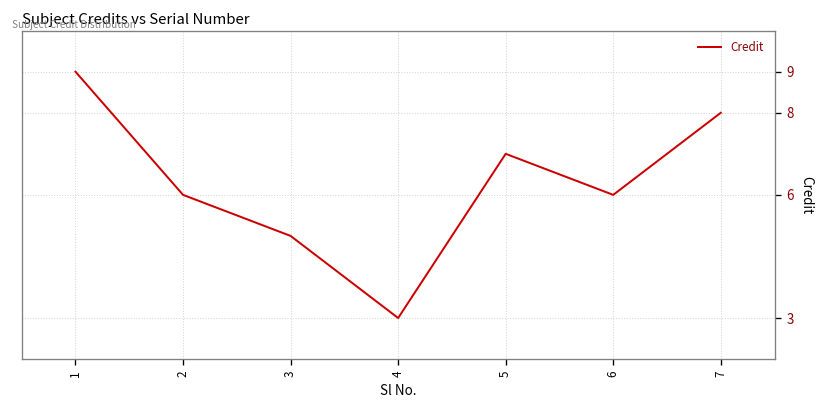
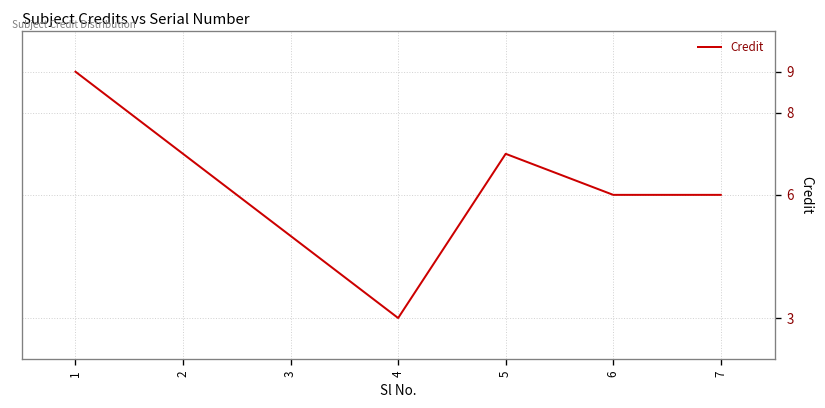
  {
    "1": 9,
-   "2": 6,
+   "2": 7,
    "3": 5,
    "4": 3,
    "5": 7,
    "6": 6,
-   "7": 8
+   "7": 6
  }
